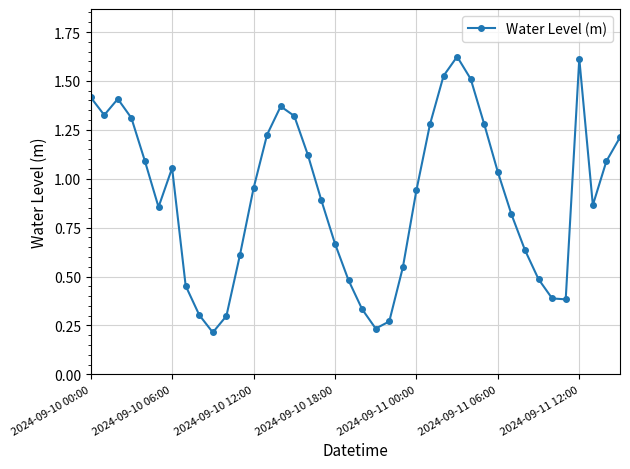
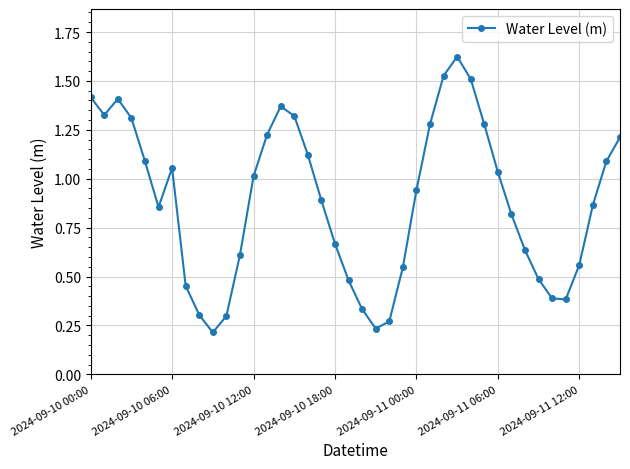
  {
    "2024-09-10 00:00": 1.42,
    "2024-09-10 06:00": 1.05,
-   "2024-09-10 12:00": 0.95,
+   "2024-09-10 12:00": 1.01,
    "2024-09-10 18:00": 0.67,
    "2024-09-11 00:00": 0.94,
    "2024-09-11 06:00": 1.03,
-   "2024-09-11 12:00": 1.61
+   "2024-09-11 12:00": 0.56
  }
